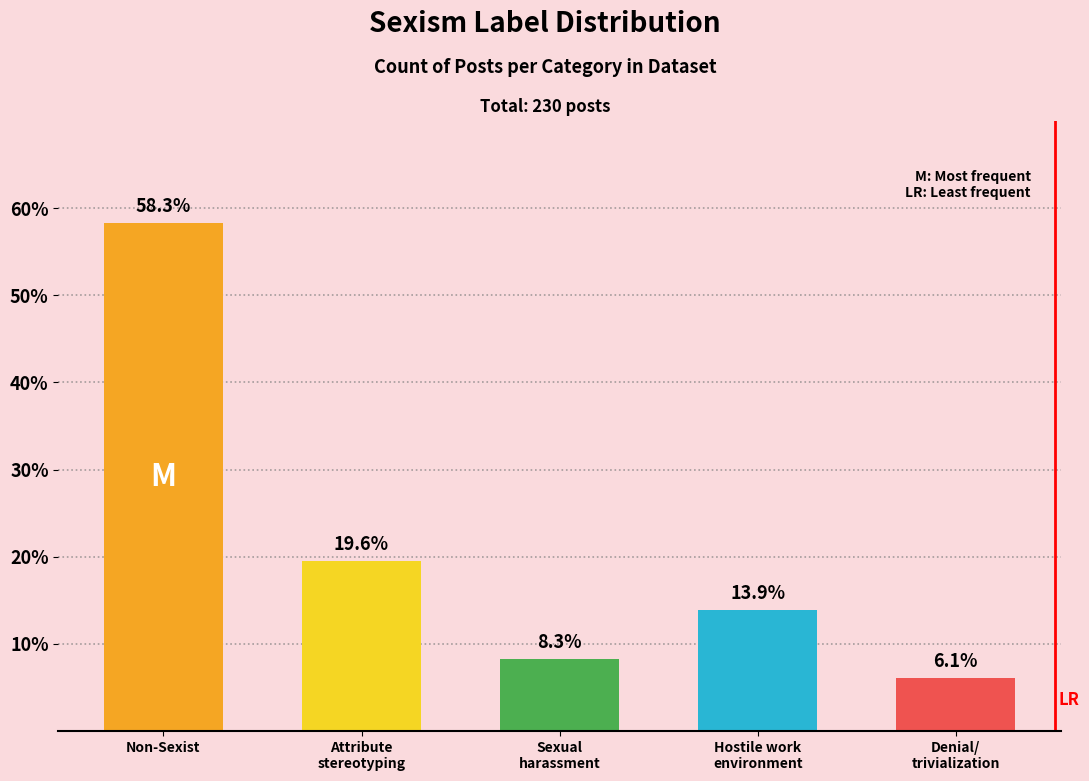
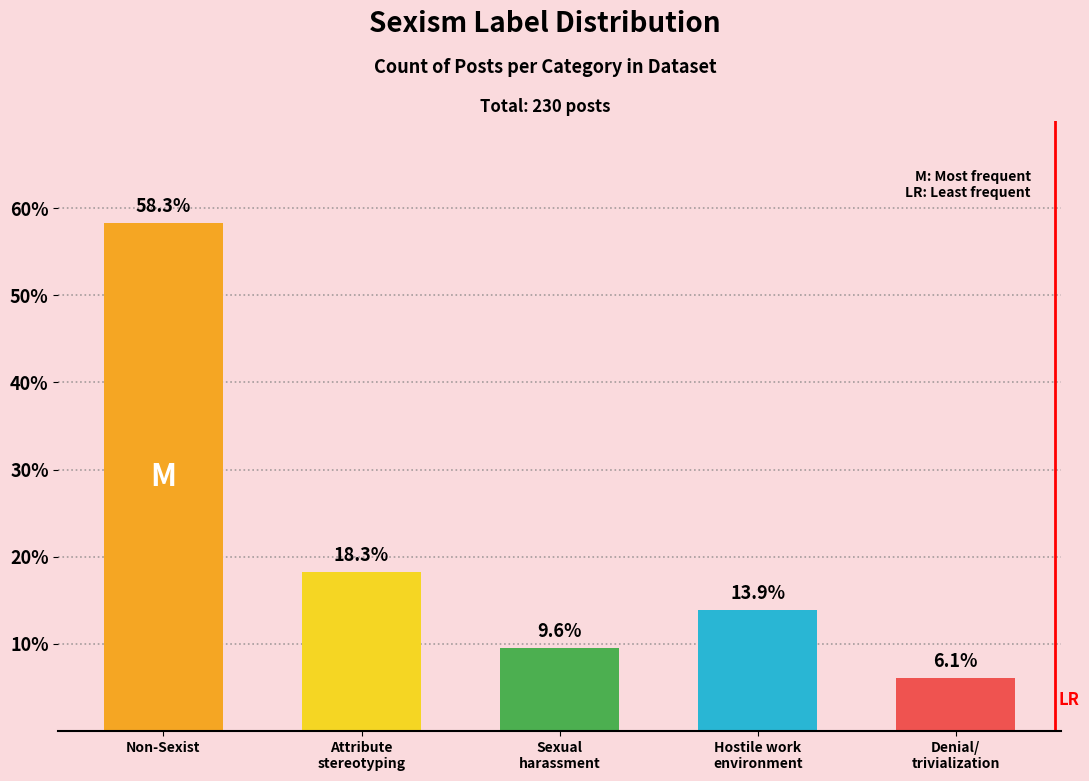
  {
    "Non-Sexist": "58.3%",
-   "Attribute stereotyping": "19.6%",
-   "Sexual harassment": "8.3%",
+   "Attribute stereotyping": "18.3%",
+   "Sexual harassment": "9.6%",
    "Hostile work environment": "13.9%",
    "Denial/ trivialization": "6.1%"
  }
